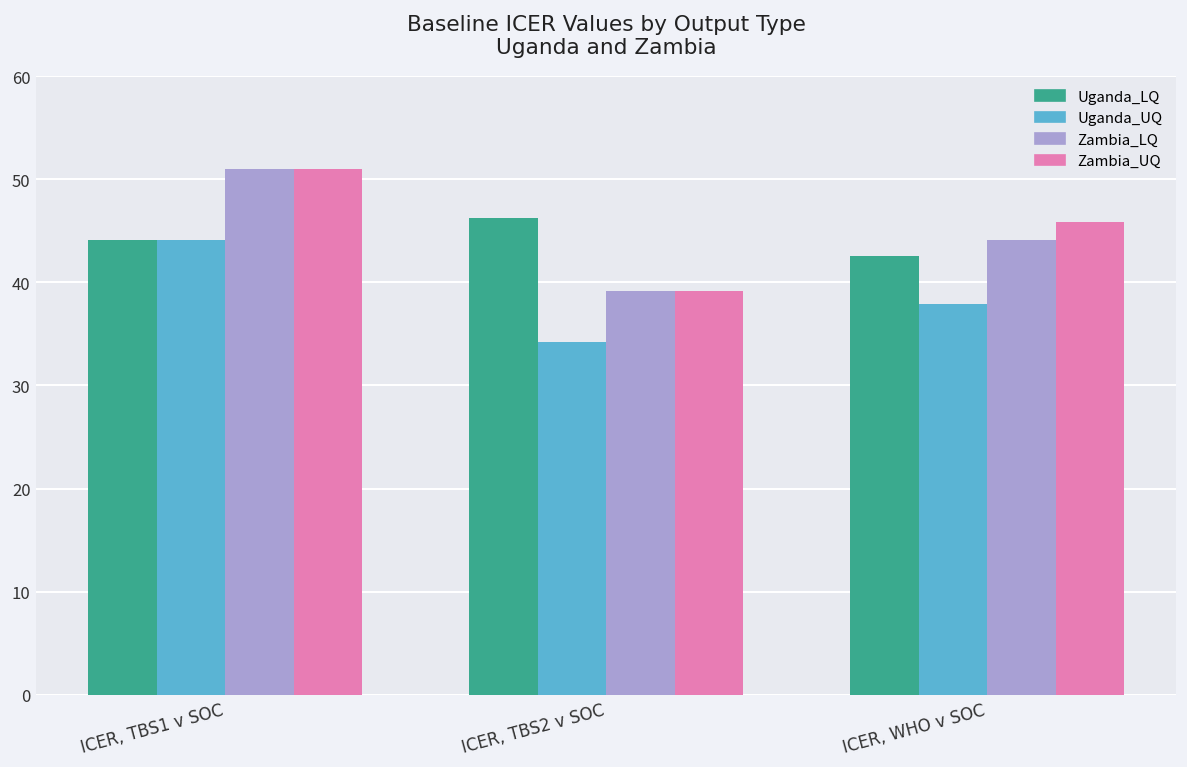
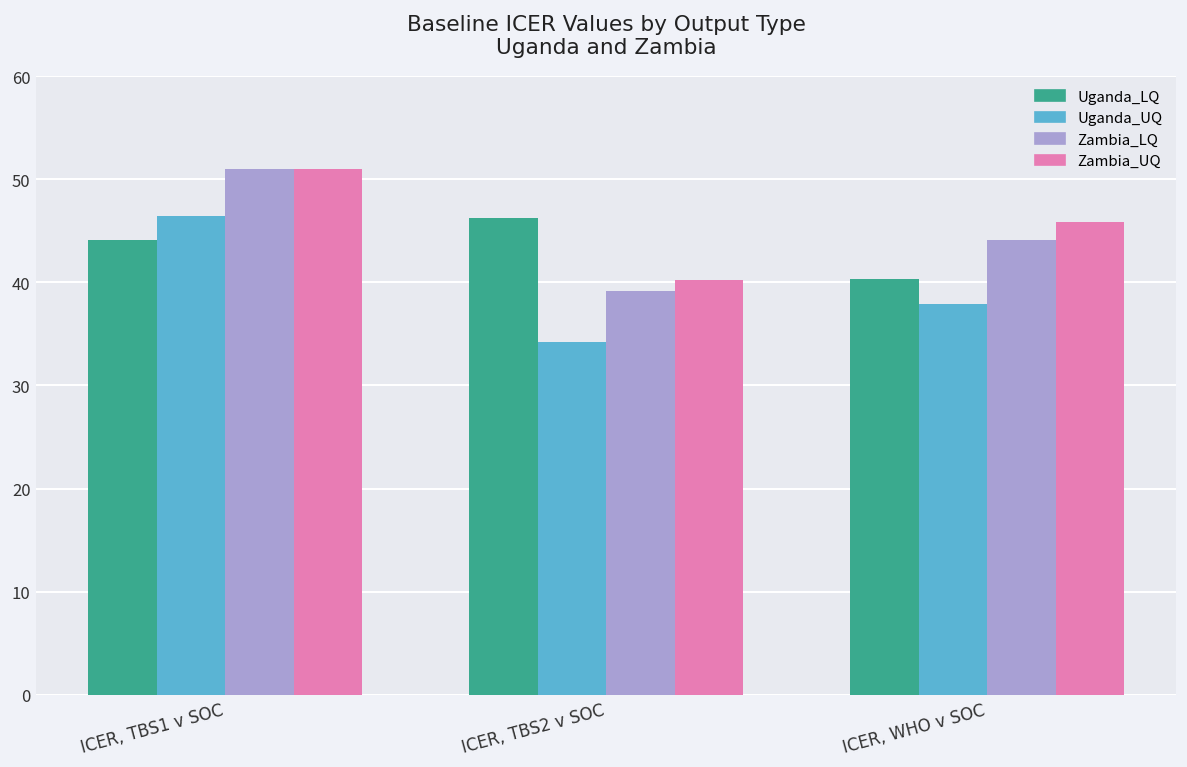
  {
    "Uganda_LQ": {
      "ICER, TBS1 v SOC": 44,
      "ICER, TBS2 v SOC": 46,
-     "ICER, WHO v SOC": 43
+     "ICER, WHO v SOC": 40
    },
    "Uganda_UQ": {
-     "ICER, TBS1 v SOC": 44,
+     "ICER, TBS1 v SOC": 46,
      "ICER, TBS2 v SOC": 34,
      "ICER, WHO v SOC": 38
    },
    "Zambia_LQ": {
      "ICER, TBS1 v SOC": 51,
      "ICER, TBS2 v SOC": 39,
      "ICER, WHO v SOC": 44
    },
    "Zambia_UQ": {
      "ICER, TBS1 v SOC": 51,
-     "ICER, TBS2 v SOC": 39,
+     "ICER, TBS2 v SOC": 40,
      "ICER, WHO v SOC": 46
    }
  }
